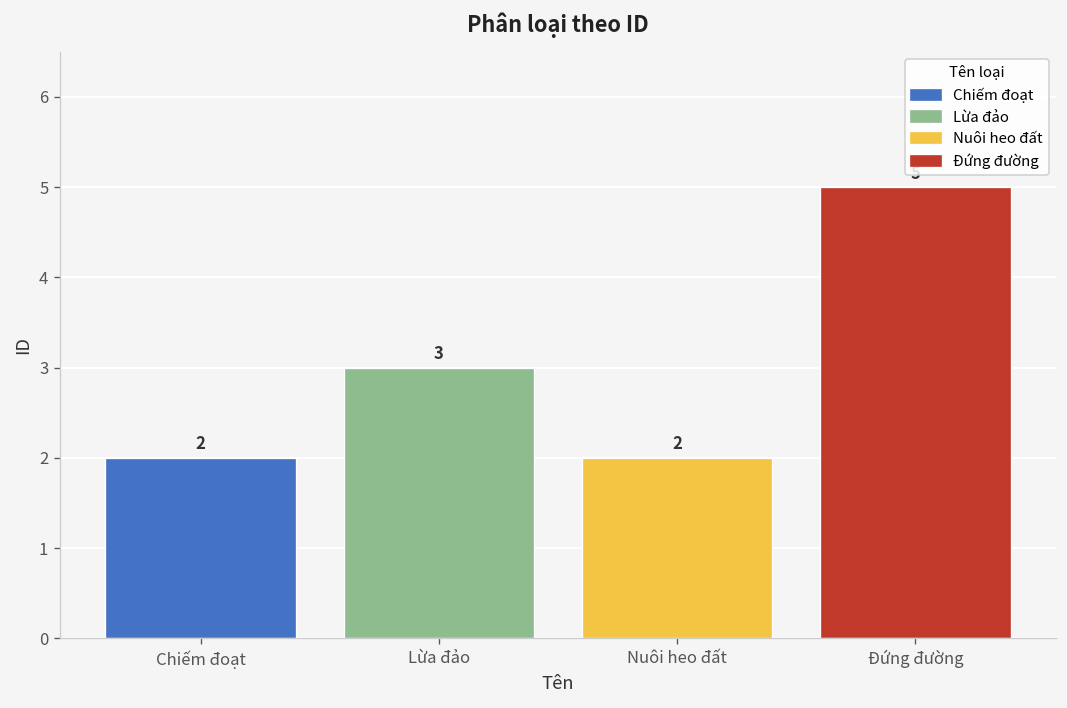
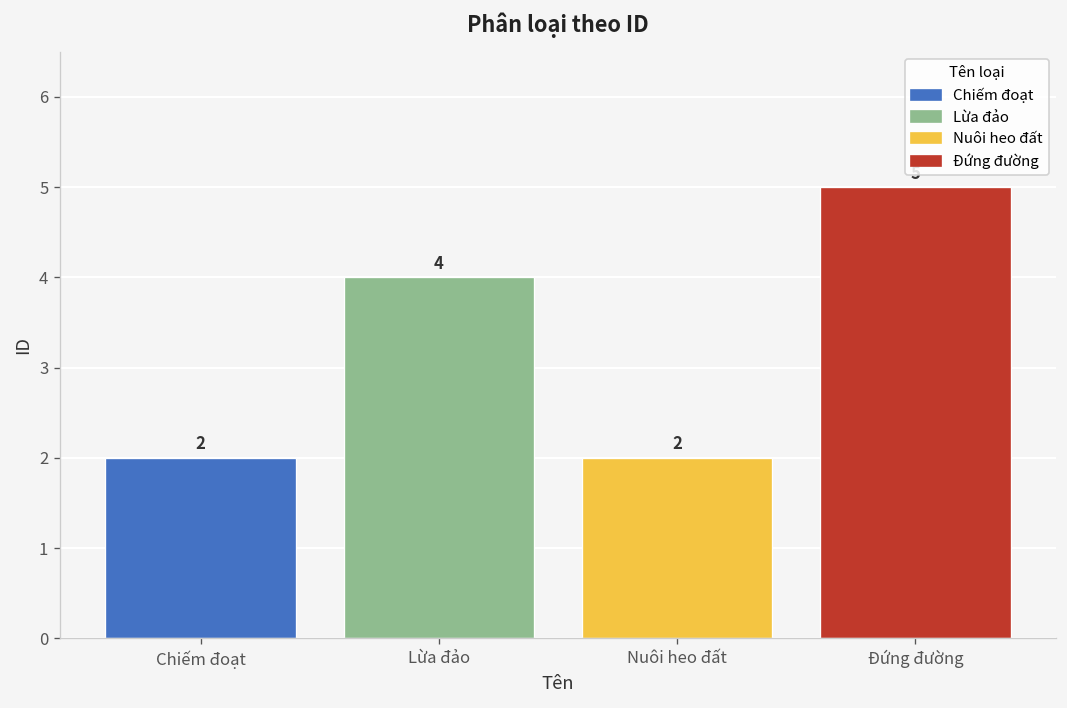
  {
    "Chiếm đoạt": 2,
-   "Lừa đảo": 3,
+   "Lừa đảo": 4,
    "Nuôi heo đất": 2
  }
